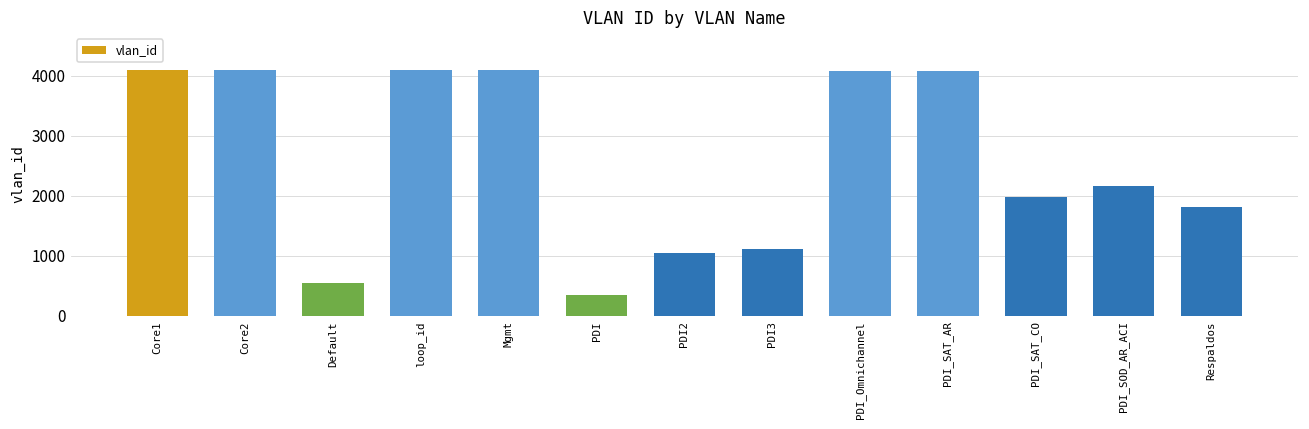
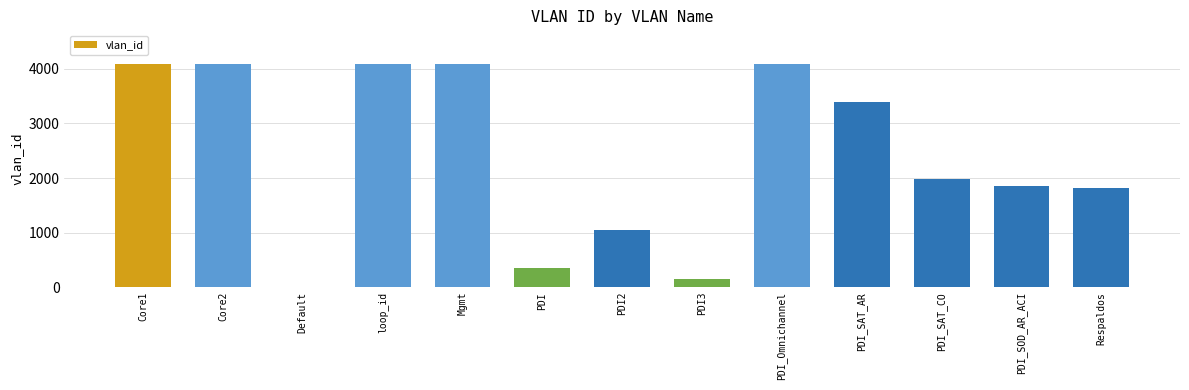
  {
    "Core1": 4100,
    "Core2": 4100,
-   "Default": 600,
+   "Default": 0,
    "loop_id": 4100,
    "Mgmt": 4100,
    "PDI": 300,
    "PDI2": 1000,
-   "PDI3": 1100,
+   "PDI3": 100,
    "PDI_Omnichannel": 4100,
-   "PDI_SAT_AR": 4100,
+   "PDI_SAT_AR": 3400,
    "PDI_SAT_CO": 2000,
-   "PDI_SOD_AR_ACI": 2200,
+   "PDI_SOD_AR_ACI": 1900,
    "Respaldos": 1800
  }
